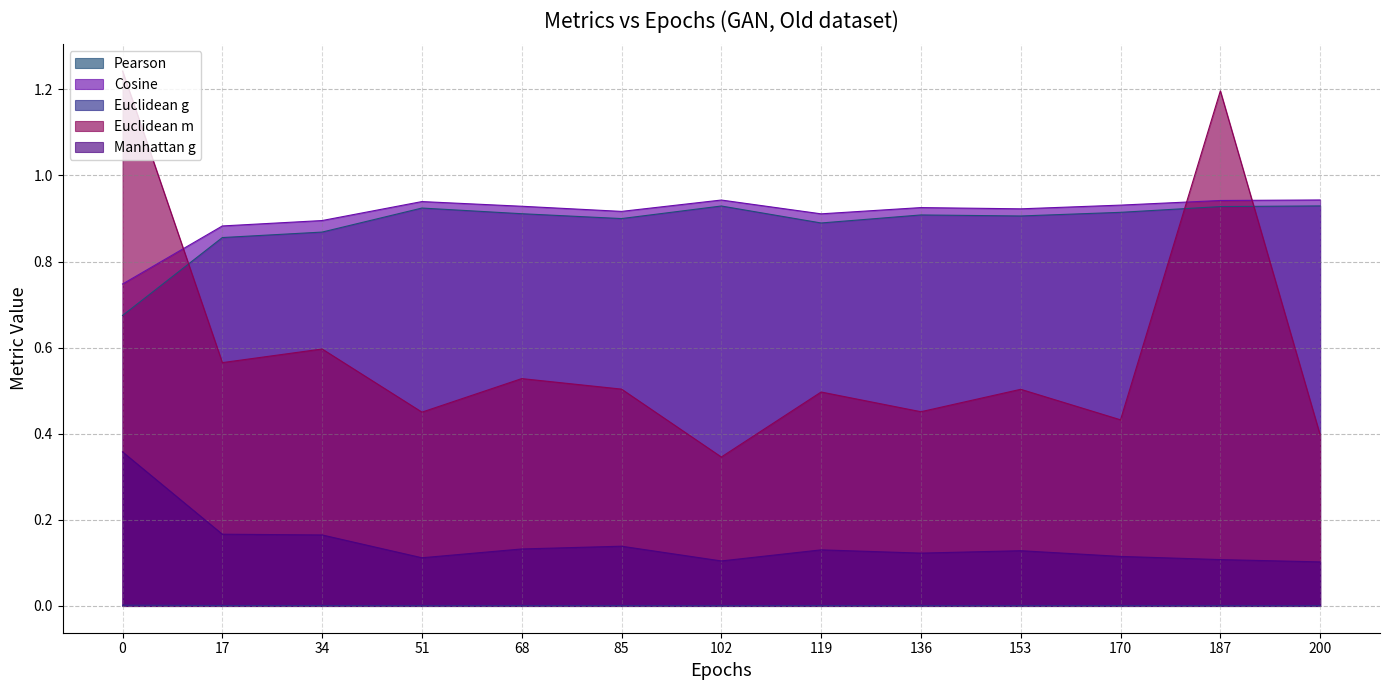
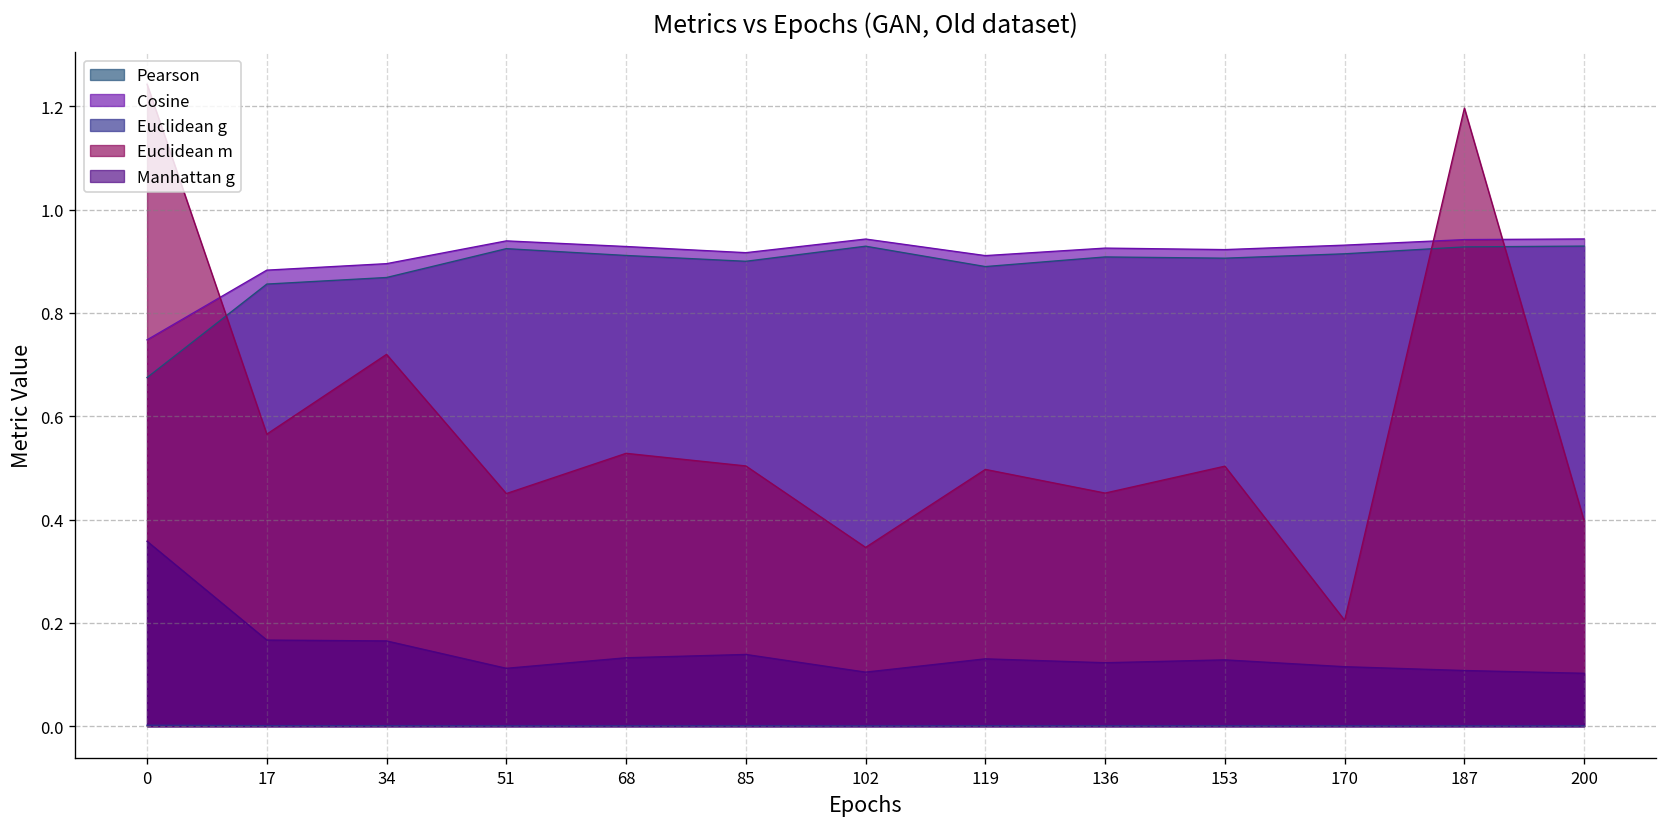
  {
    "Euclidean m": {
      "17": 0.57,
-     "34": 0.60,
+     "34": 0.72,
      "51": 0.45,
      "68": 0.53,
      "85": 0.50,
      "102": 0.35,
      "119": 0.50,
      "136": 0.45,
      "153": 0.50,
-     "170": 0.43,
+     "170": 0.20,
      "187": 1.20,
      "200": 0.40
    }
  }
